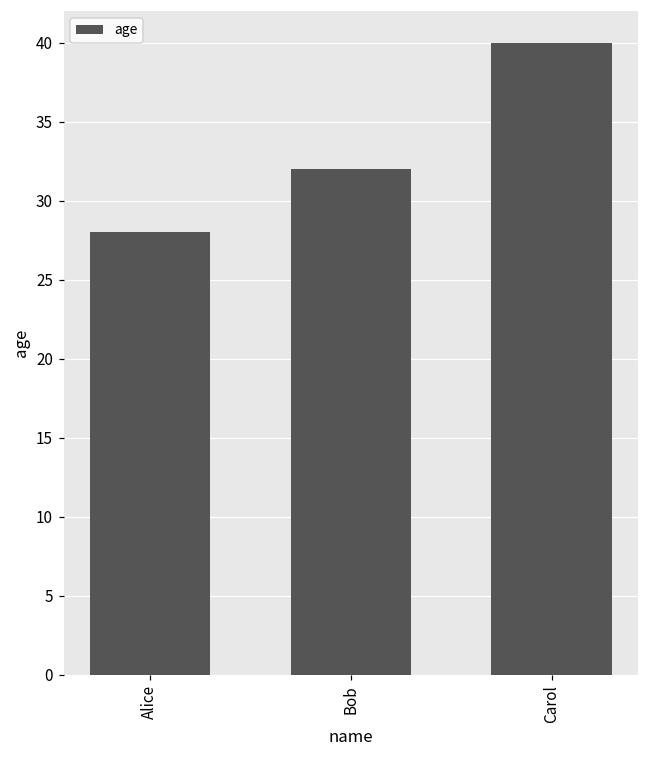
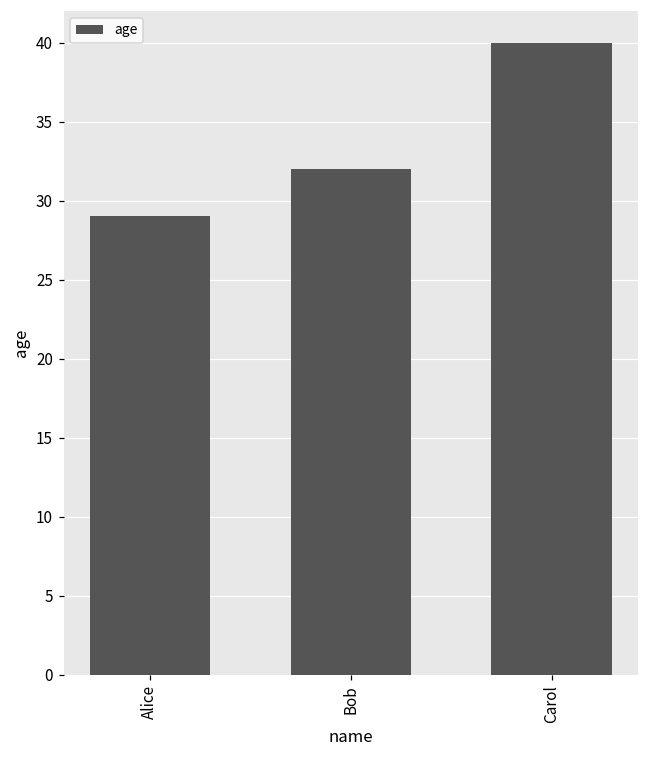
  {
-   "Alice": 28,
+   "Alice": 29,
    "Bob": 32,
    "Carol": 40
  }
